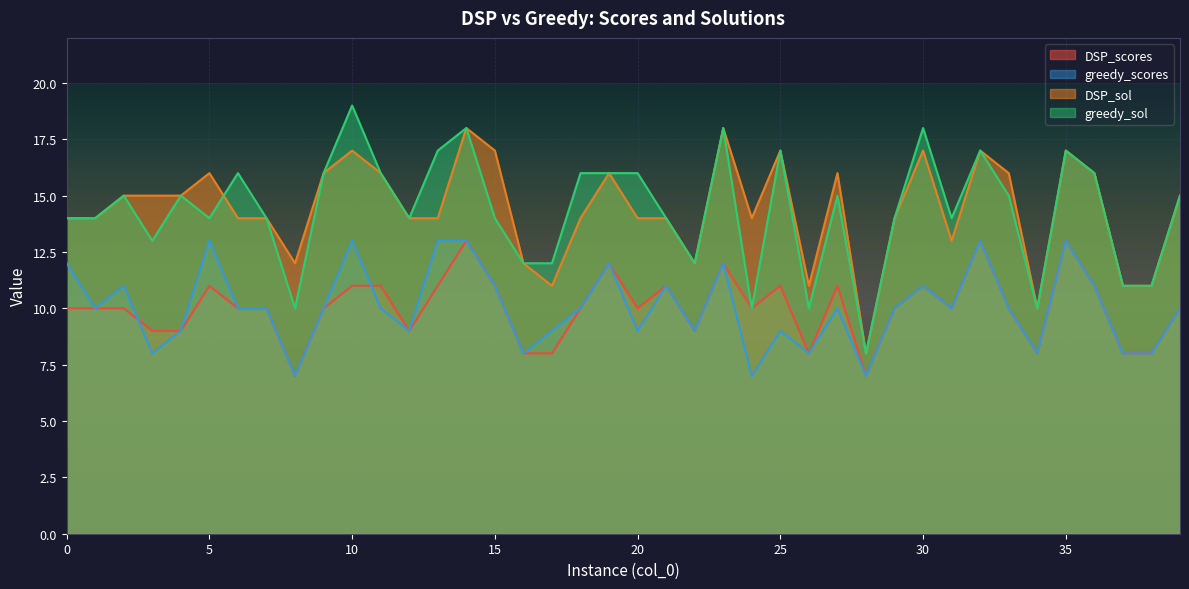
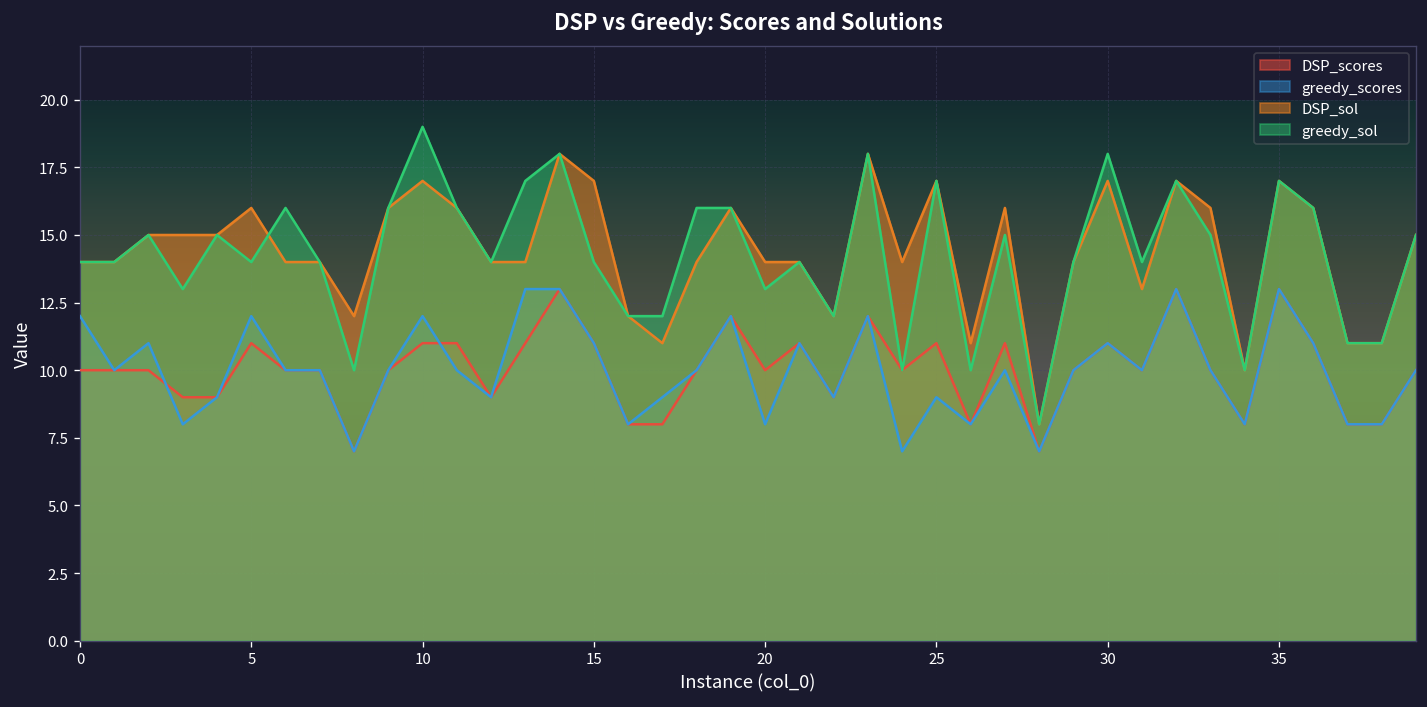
  {
    "greedy_scores": {
      "0": 12,
-     "5": 13,
-     "10": 13,
-     "20": 9,
+     "5": 12,
+     "10": 12,
+     "20": 8,
      "25": 9
    },
    "greedy_sol": {
      "5": 14,
      "10": 19,
      "15": 14,
-     "20": 16,
+     "20": 13,
      "30": 18
    }
  }
